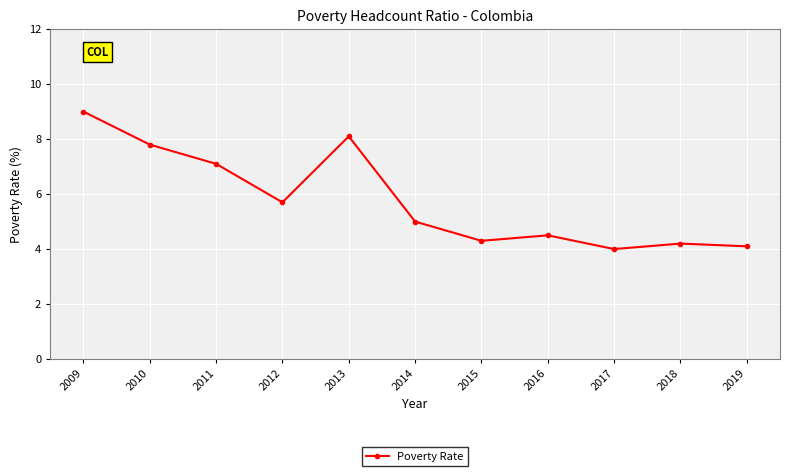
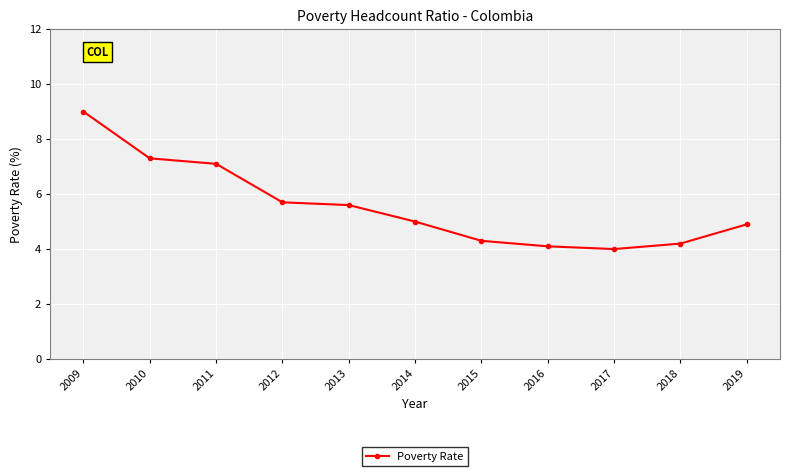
  {
    "2009": 9.0,
-   "2010": 7.8,
+   "2010": 7.3,
    "2011": 7.1,
    "2012": 5.7,
-   "2013": 8.1,
+   "2013": 5.6,
    "2014": 5.0,
    "2015": 4.3,
-   "2016": 4.5,
+   "2016": 4.1,
    "2017": 4.0,
    "2018": 4.2,
-   "2019": 4.1
+   "2019": 4.9
  }
